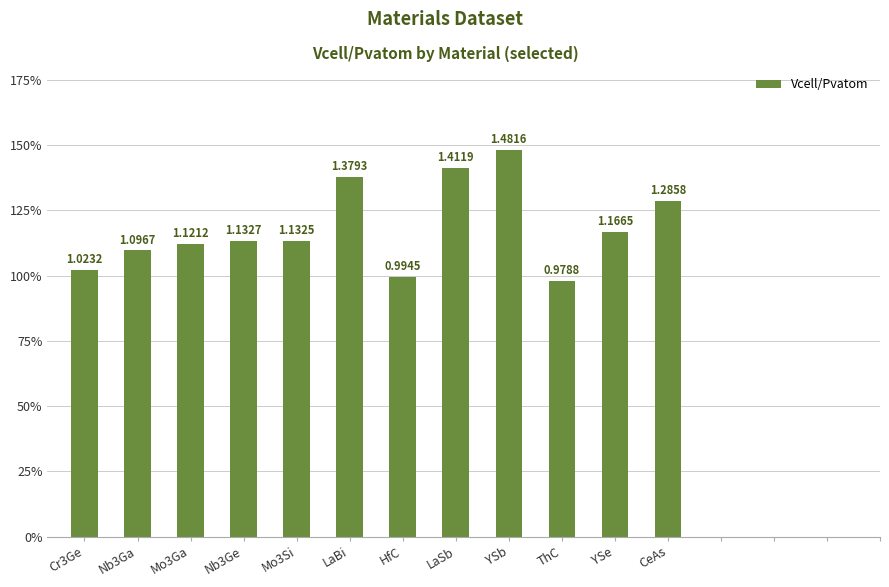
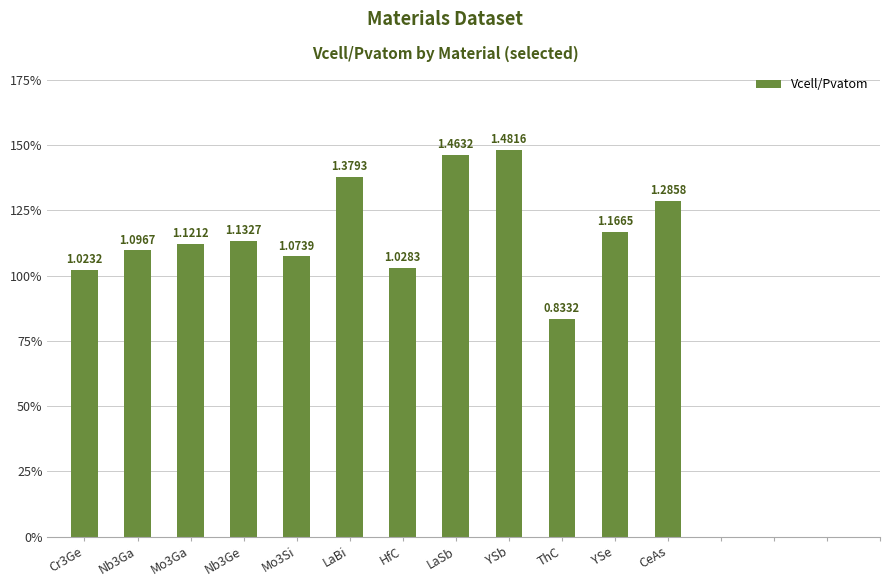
  {
    "Cr3Ge": 1.0232,
    "Nb3Ga": 1.0967,
    "Mo3Ga": 1.1212,
    "Nb3Ge": 1.1327,
-   "Mo3Si": 1.1325,
+   "Mo3Si": 1.0739,
    "LaBi": 1.3793,
-   "HfC": 0.9945,
-   "LaSb": 1.4119,
+   "HfC": 1.0283,
+   "LaSb": 1.4632,
    "YSb": 1.4816,
-   "ThC": 0.9788,
+   "ThC": 0.8332,
    "YSe": 1.1665,
    "CeAs": 1.2858
  }
